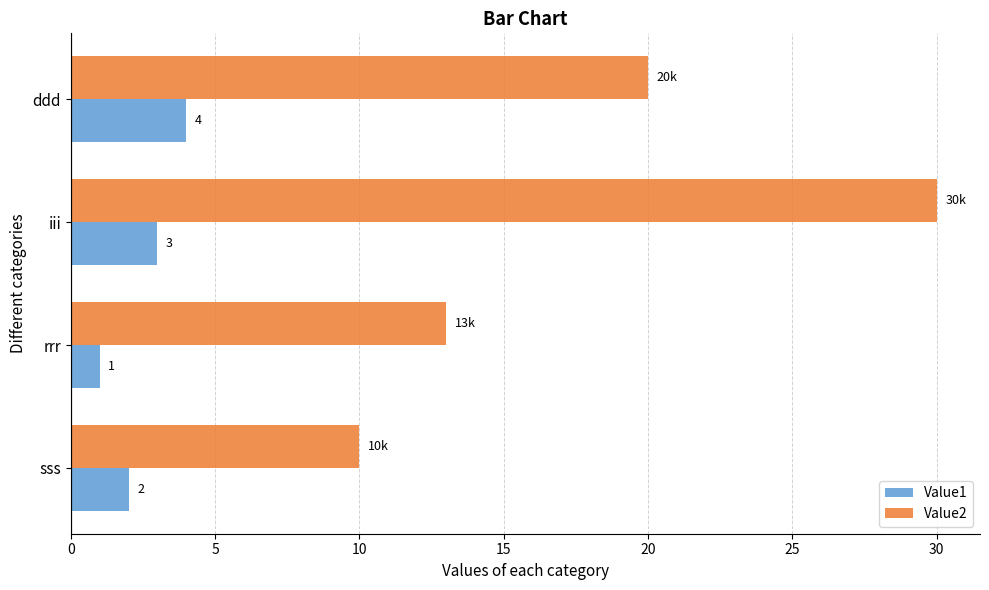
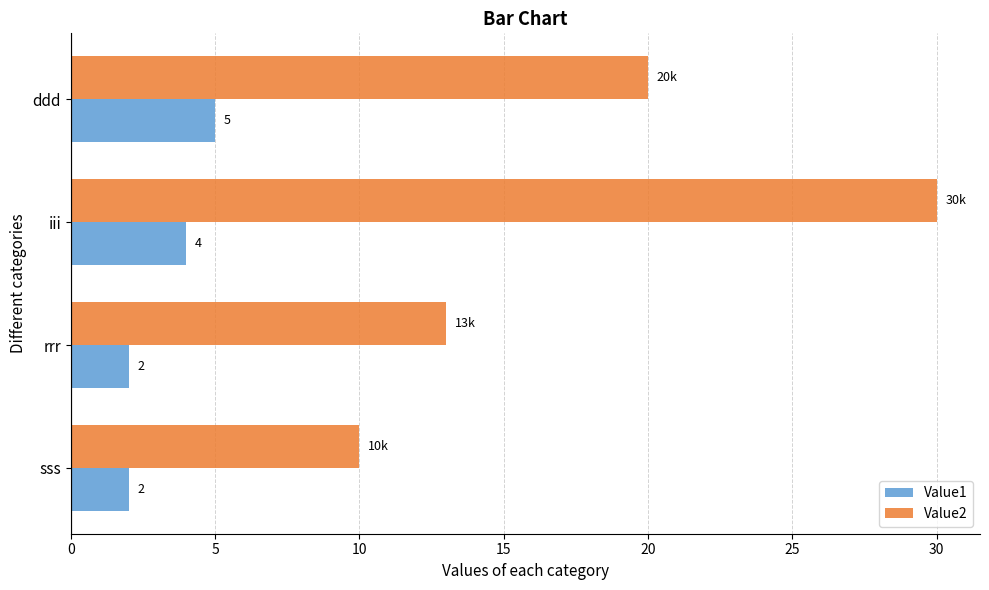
  {
    "Value1": {
-     "ddd": "4",
-     "iii": "3",
-     "rrr": "1",
+     "ddd": "5",
+     "iii": "4",
+     "rrr": "2",
      "sss": "2"
    },
    "Value2": {
      "ddd": "20k",
      "iii": "30k",
      "rrr": "13k",
      "sss": "10k"
    }
  }
